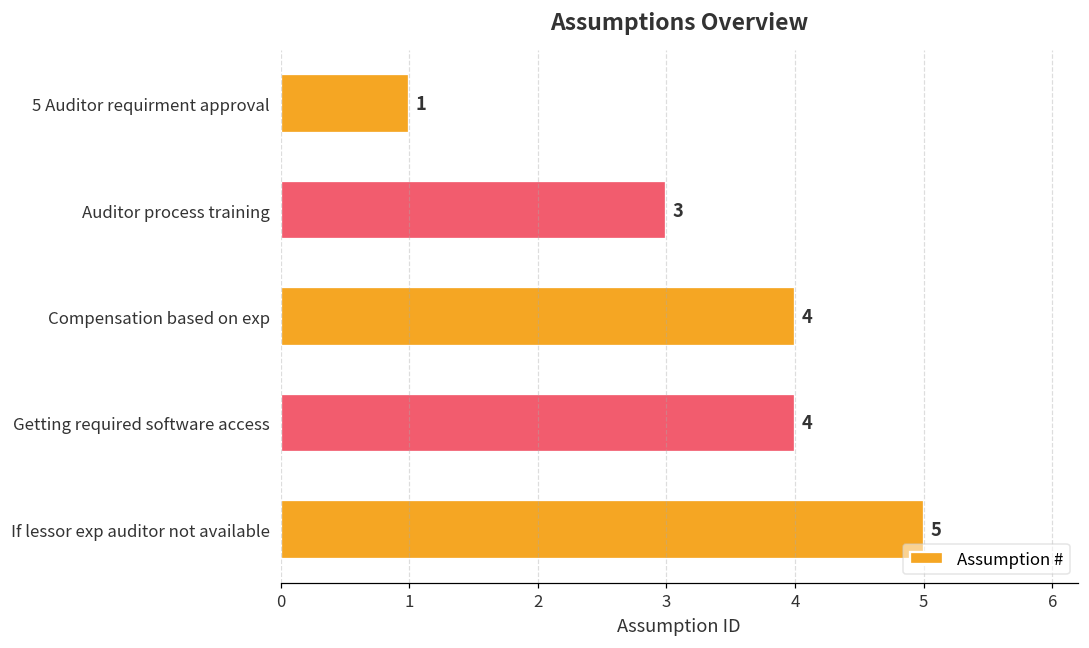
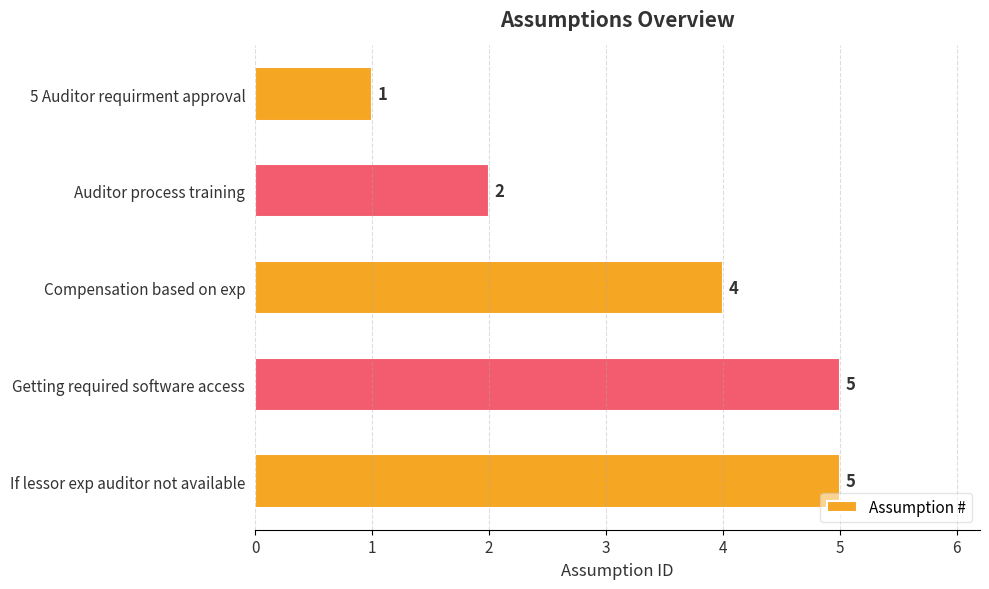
  {
    "5 Auditor requirment approval": 1,
-   "Auditor process training": 3,
+   "Auditor process training": 2,
    "Compensation based on exp": 4,
-   "Getting required software access": 4,
+   "Getting required software access": 5,
    "If lessor exp auditor not available": 5
  }
